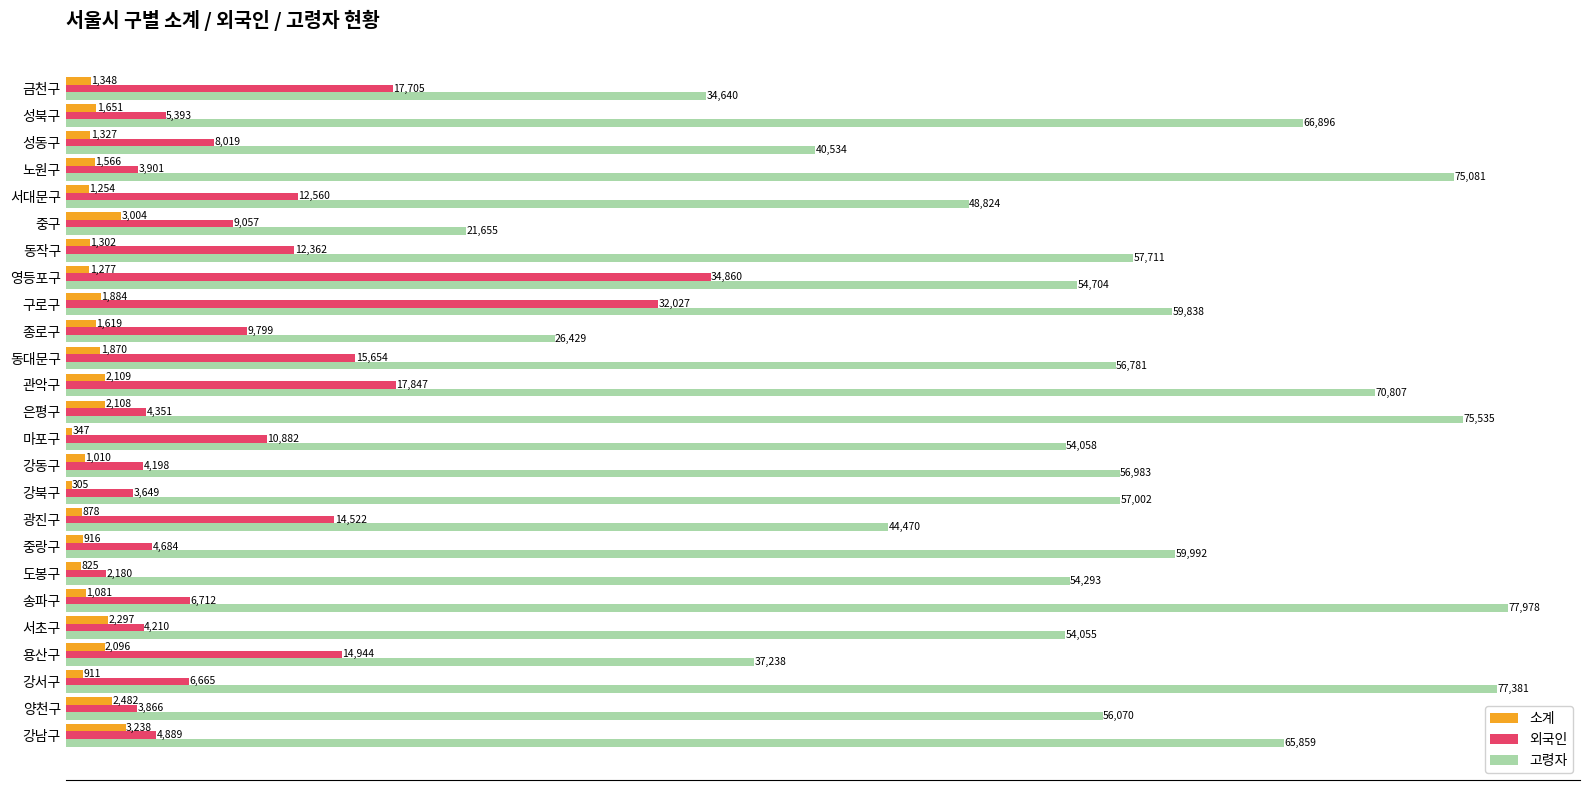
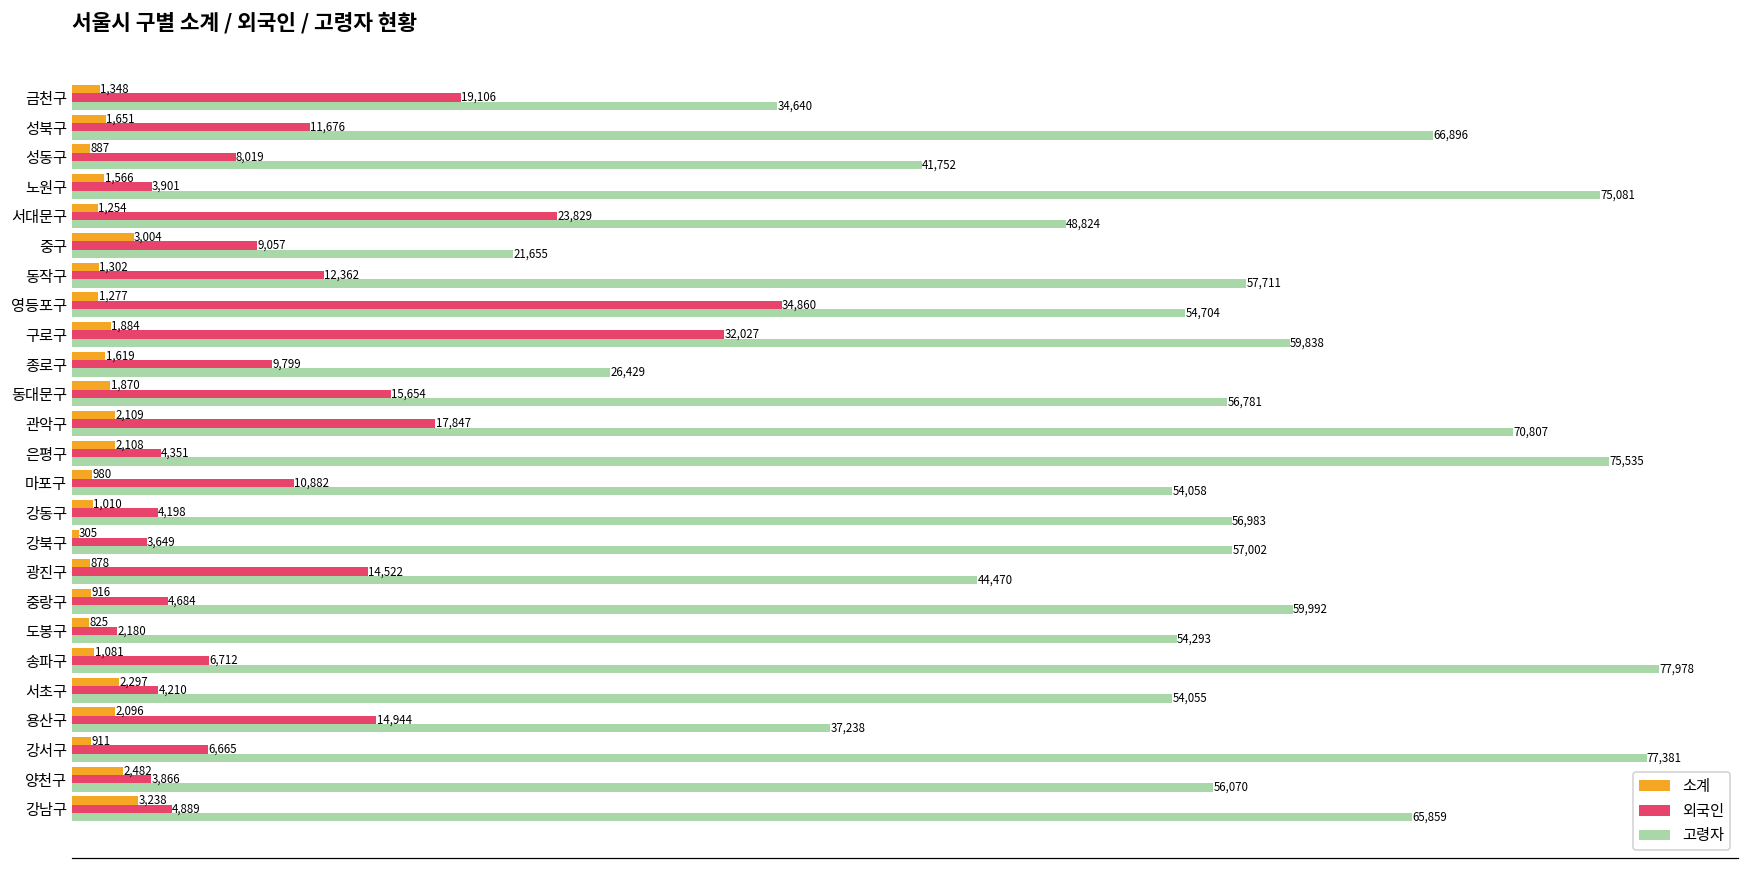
  {
    "소계": {
      "금천구": "1,348",
      "성북구": "1,651",
-     "성동구": "1,327",
+     "성동구": "887",
      "노원구": "1,566",
      "서대문구": "1,254",
      "중구": "3,004",
      "동작구": "1,302",
      "영등포구": "1,277",
      "구로구": "1,884",
      "종로구": "1,619",
      "동대문구": "1,870",
      "관악구": "2,109",
      "은평구": "2,108",
-     "마포구": "347",
+     "마포구": "980",
      "강동구": "1,010",
      "강북구": "305",
      "광진구": "878",
      "중랑구": "916",
      "도봉구": "825",
      "송파구": "1,081",
      "서초구": "2,297",
      "용산구": "2,096",
      "강서구": "911",
      "양천구": "2,482",
      "강남구": "3,238"
    },
    "외국인": {
-     "금천구": "17,705",
-     "성북구": "5,393",
+     "금천구": "19,106",
+     "성북구": "11,676",
      "성동구": "8,019",
      "노원구": "3,901",
-     "서대문구": "12,560",
+     "서대문구": "23,829",
      "중구": "9,057",
      "동작구": "12,362",
      "영등포구": "34,860",
      "구로구": "32,027",
      "종로구": "9,799",
      "동대문구": "15,654",
      "관악구": "17,847",
      "은평구": "4,351",
      "마포구": "10,882",
      "강동구": "4,198",
      "강북구": "3,649",
      "광진구": "14,522",
      "중랑구": "4,684",
      "도봉구": "2,180",
      "송파구": "6,712",
      "서초구": "4,210",
      "용산구": "14,944",
      "강서구": "6,665",
      "양천구": "3,866",
      "강남구": "4,889"
    },
    "고령자": {
      "금천구": "34,640",
      "성북구": "66,896",
-     "성동구": "40,534",
+     "성동구": "41,752",
      "노원구": "75,081",
      "서대문구": "48,824",
      "중구": "21,655",
      "동작구": "57,711",
      "영등포구": "54,704",
      "구로구": "59,838",
      "종로구": "26,429",
      "동대문구": "56,781",
      "관악구": "70,807",
      "은평구": "75,535",
      "마포구": "54,058",
      "강동구": "56,983",
      "강북구": "57,002",
      "광진구": "44,470",
      "중랑구": "59,992",
      "도봉구": "54,293",
      "송파구": "77,978",
      "서초구": "54,055",
      "용산구": "37,238",
      "강서구": "77,381",
      "양천구": "56,070",
      "강남구": "65,859"
    }
  }
